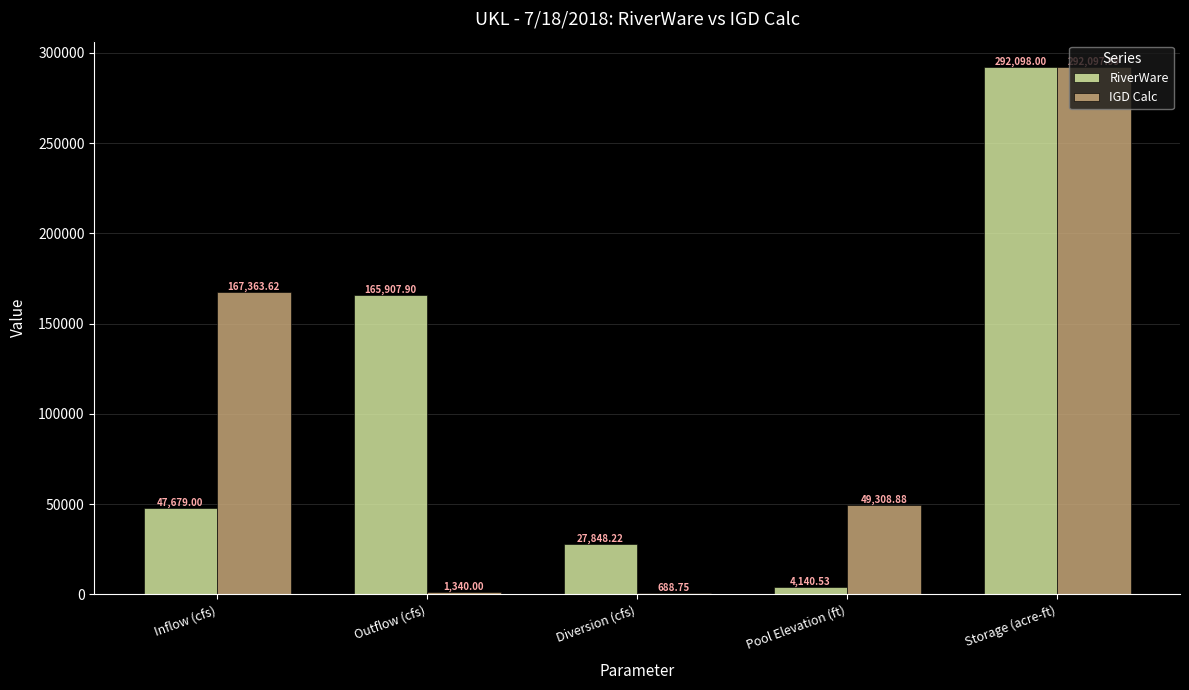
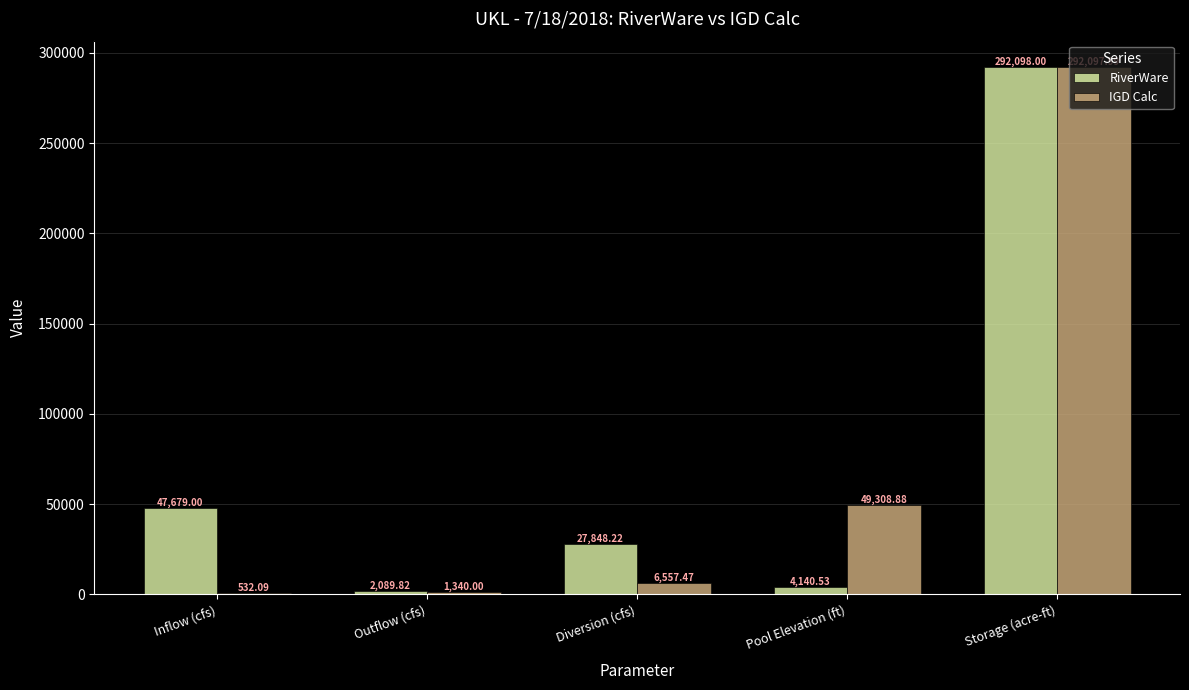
  {
    "RiverWare": {
      "Inflow (cfs)": "47,679.00",
-     "Outflow (cfs)": "165,907.90",
+     "Outflow (cfs)": "2,089.82",
      "Diversion (cfs)": "27,848.22",
      "Pool Elevation (ft)": "4,140.53",
      "Storage (acre-ft)": "292,098.00"
    },
    "IGD Calc": {
-     "Inflow (cfs)": "167,363.62",
+     "Inflow (cfs)": "532.09",
      "Outflow (cfs)": "1,340.00",
-     "Diversion (cfs)": "688.75",
+     "Diversion (cfs)": "6,557.47",
      "Pool Elevation (ft)": "49,308.88"
    }
  }
